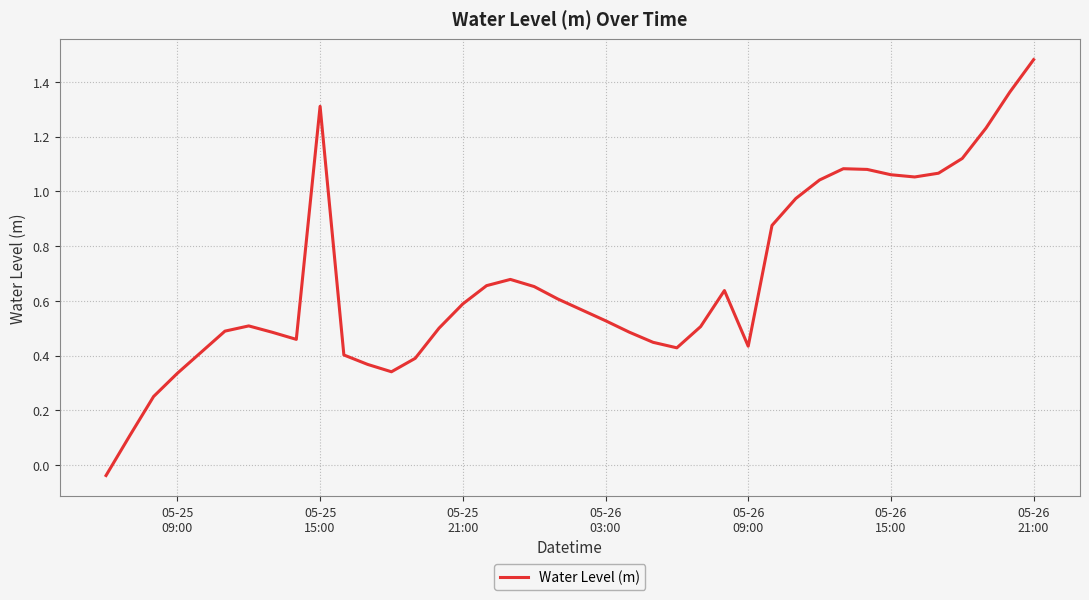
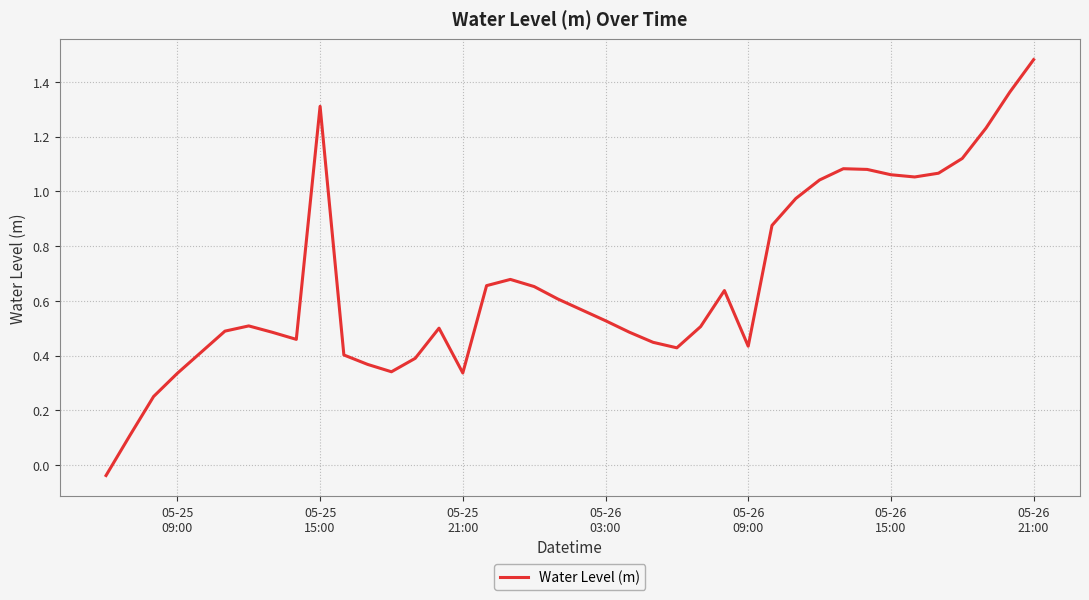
  {
    "05-25 09:00": 0.34,
    "05-25 15:00": 1.31,
-   "05-25 21:00": 0.59,
+   "05-25 21:00": 0.34,
    "05-26 03:00": 0.53,
    "05-26 09:00": 0.43,
    "05-26 15:00": 1.06,
    "05-26 21:00": 1.48
  }
